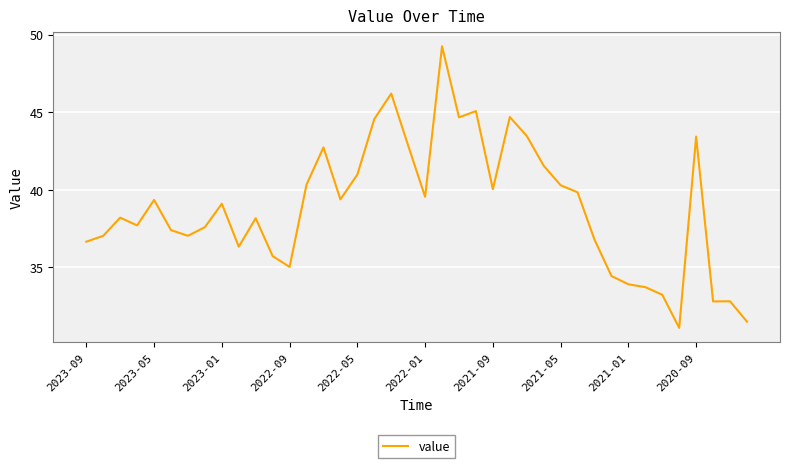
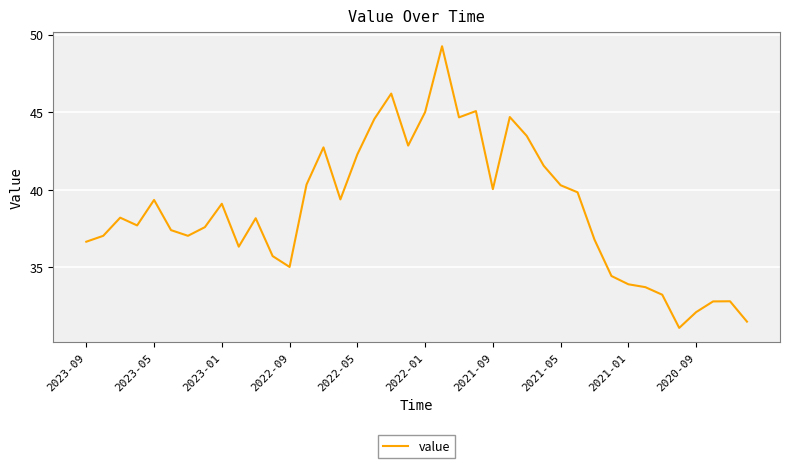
  {
    "2023-09": 36.6,
    "2023-05": 39.3,
    "2023-01": 39.1,
    "2022-09": 35.0,
-   "2022-05": 41.0,
-   "2022-01": 39.5,
+   "2022-05": 42.3,
+   "2022-01": 45.0,
    "2021-09": 40.0,
    "2021-05": 40.3,
    "2021-01": 33.9,
-   "2020-09": 43.4
+   "2020-09": 32.1
  }
